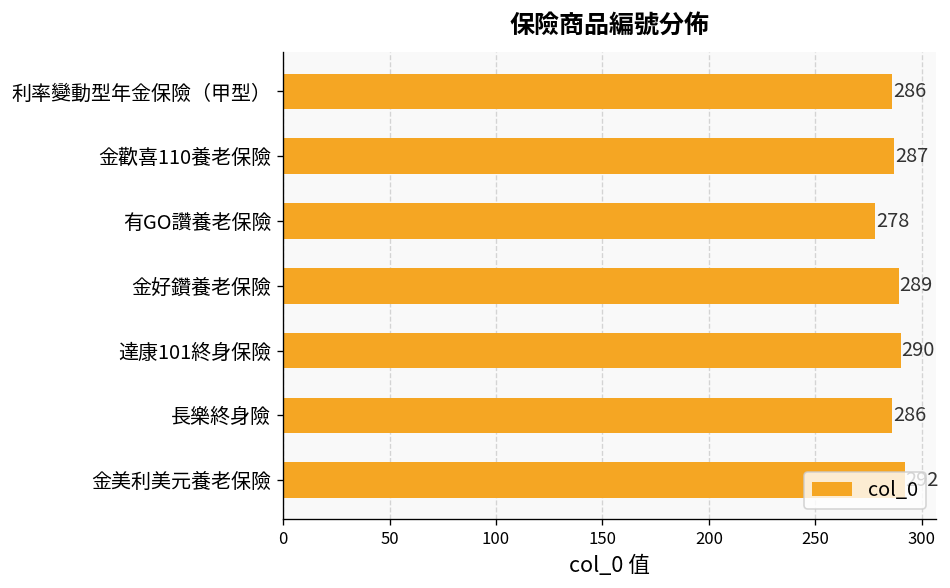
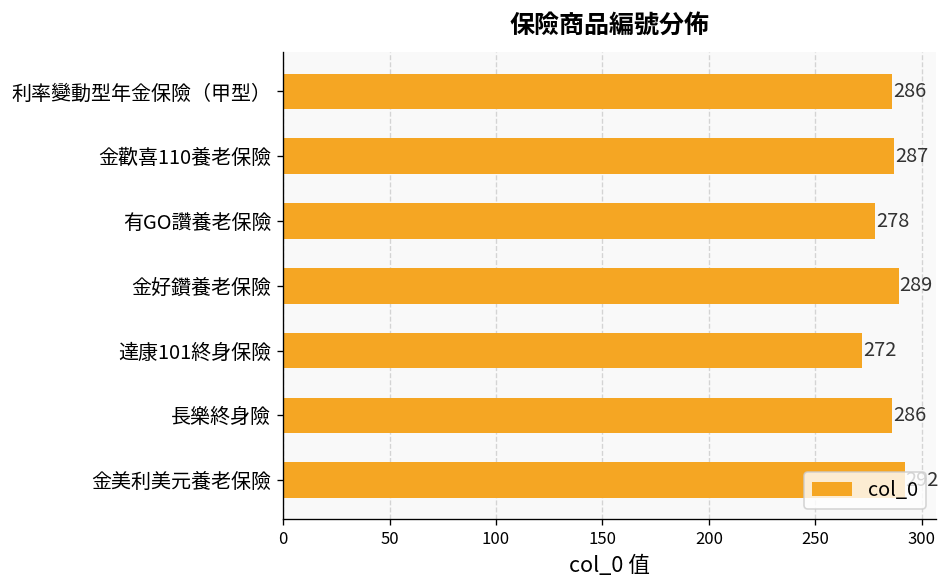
  {
    "利率變動型年金保險（甲型）": 286,
    "金歡喜110養老保險": 287,
    "有GO讚養老保險": 278,
    "金好鑽養老保險": 289,
-   "達康101終身保險": 290,
+   "達康101終身保險": 272,
    "長樂終身險": 286
  }
